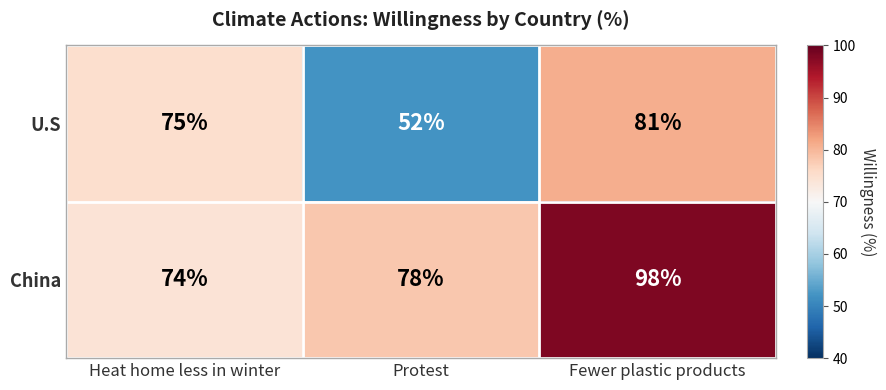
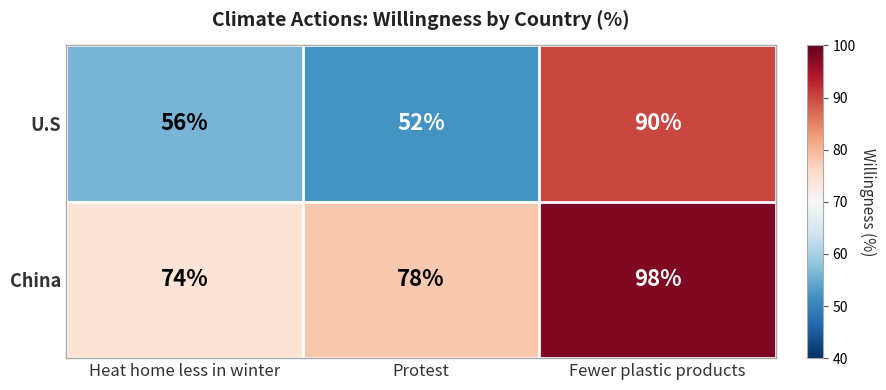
  {
    "U.S": {
-     "Heat home less in winter": "75%",
+     "Heat home less in winter": "56%",
      "Protest": "52%",
-     "Fewer plastic products": "81%"
+     "Fewer plastic products": "90%"
    },
    "China": {
      "Heat home less in winter": "74%",
      "Protest": "78%",
      "Fewer plastic products": "98%"
    }
  }
